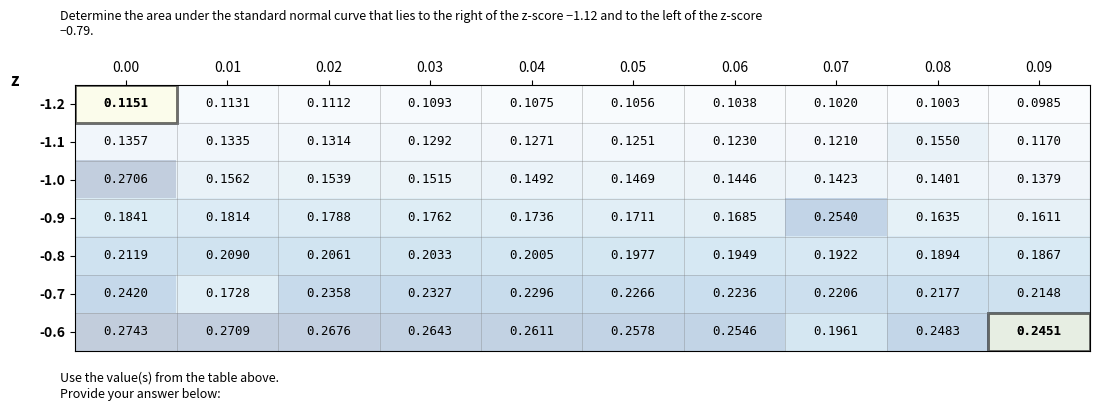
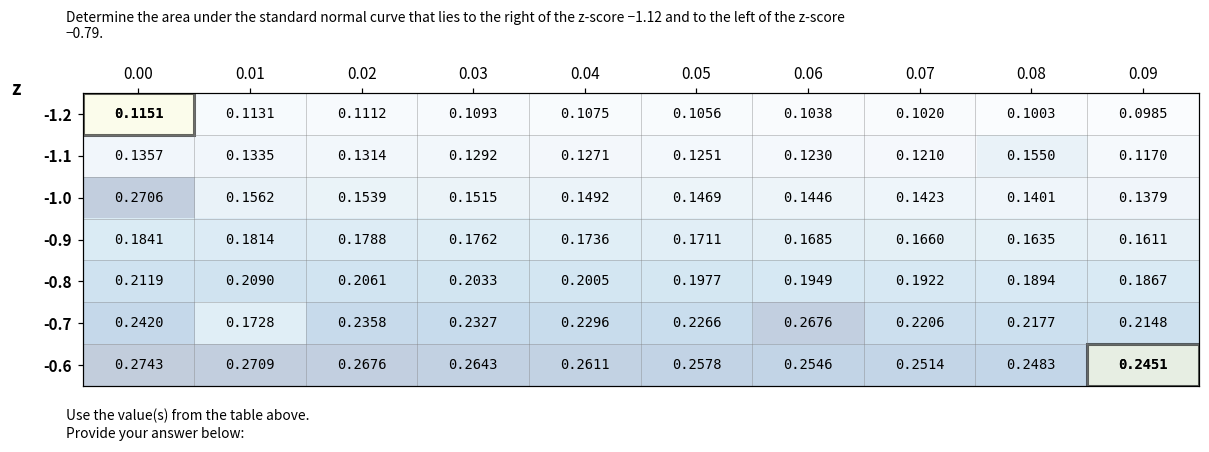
  {
    "-1.2": {
      "0.01": 0.1131,
      "0.02": 0.1112,
      "0.03": 0.1093,
      "0.04": 0.1075,
      "0.05": 0.1056,
      "0.06": 0.1038,
      "0.07": 0.1020,
      "0.08": 0.1003,
      "0.09": 0.0985
    },
    "-1.1": {
      "0.00": 0.1357,
      "0.01": 0.1335,
      "0.02": 0.1314,
      "0.03": 0.1292,
      "0.04": 0.1271,
      "0.05": 0.1251,
      "0.06": 0.1230,
      "0.07": 0.1210,
      "0.08": 0.1550,
      "0.09": 0.1170
    },
    "-1.0": {
      "0.00": 0.2706,
      "0.01": 0.1562,
      "0.02": 0.1539,
      "0.03": 0.1515,
      "0.04": 0.1492,
      "0.05": 0.1469,
      "0.06": 0.1446,
      "0.07": 0.1423,
      "0.08": 0.1401,
      "0.09": 0.1379
    },
    "-0.9": {
      "0.00": 0.1841,
      "0.01": 0.1814,
      "0.02": 0.1788,
      "0.03": 0.1762,
      "0.04": 0.1736,
      "0.05": 0.1711,
      "0.06": 0.1685,
-     "0.07": 0.2540,
+     "0.07": 0.1660,
      "0.08": 0.1635,
      "0.09": 0.1611
    },
    "-0.8": {
      "0.00": 0.2119,
      "0.01": 0.2090,
      "0.02": 0.2061,
      "0.03": 0.2033,
      "0.04": 0.2005,
      "0.05": 0.1977,
      "0.06": 0.1949,
      "0.07": 0.1922,
      "0.08": 0.1894,
      "0.09": 0.1867
    },
    "-0.7": {
      "0.00": 0.2420,
      "0.01": 0.1728,
      "0.02": 0.2358,
      "0.03": 0.2327,
      "0.04": 0.2296,
      "0.05": 0.2266,
-     "0.06": 0.2236,
+     "0.06": 0.2676,
      "0.07": 0.2206,
      "0.08": 0.2177,
      "0.09": 0.2148
    },
    "-0.6": {
      "0.00": 0.2743,
      "0.01": 0.2709,
      "0.02": 0.2676,
      "0.03": 0.2643,
      "0.04": 0.2611,
      "0.05": 0.2578,
      "0.06": 0.2546,
-     "0.07": 0.1961,
+     "0.07": 0.2514,
      "0.08": 0.2483
    }
  }
